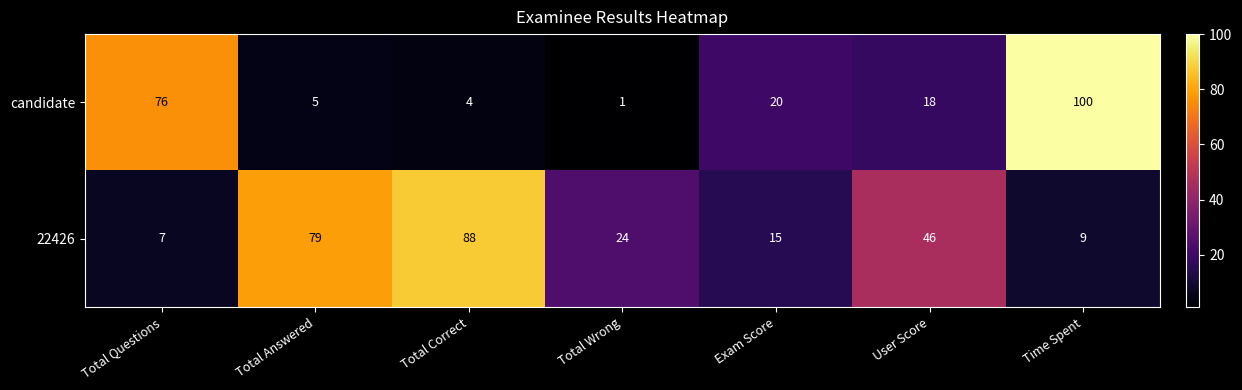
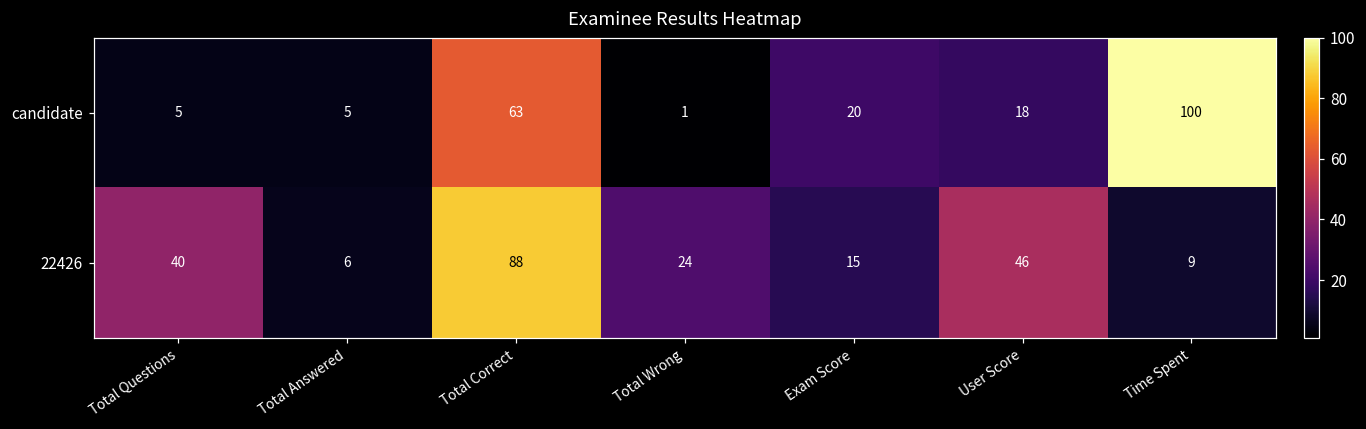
  {
    "candidate": {
-     "Total Questions": 76,
+     "Total Questions": 5,
      "Total Answered": 5,
-     "Total Correct": 4,
+     "Total Correct": 63,
      "Total Wrong": 1,
      "Exam Score": 20,
      "User Score": 18,
      "Time Spent": 100
    },
    "22426": {
-     "Total Questions": 7,
-     "Total Answered": 79,
+     "Total Questions": 40,
+     "Total Answered": 6,
      "Total Correct": 88,
      "Total Wrong": 24,
      "Exam Score": 15,
      "User Score": 46,
      "Time Spent": 9
    }
  }
